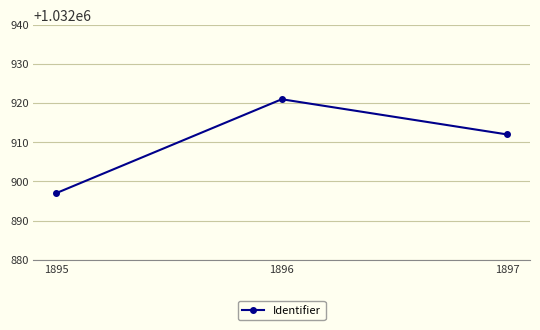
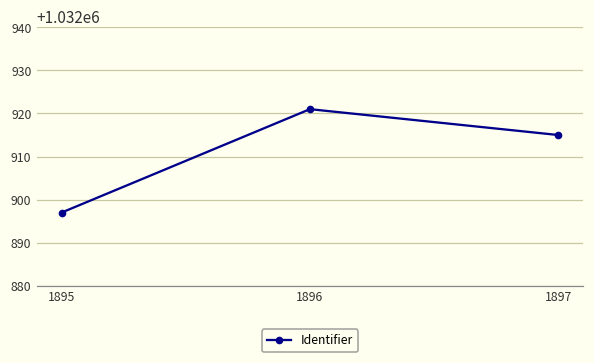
  {
    "1895": 1032897,
    "1896": 1032921,
-   "1897": 1032912
+   "1897": 1032915
  }
